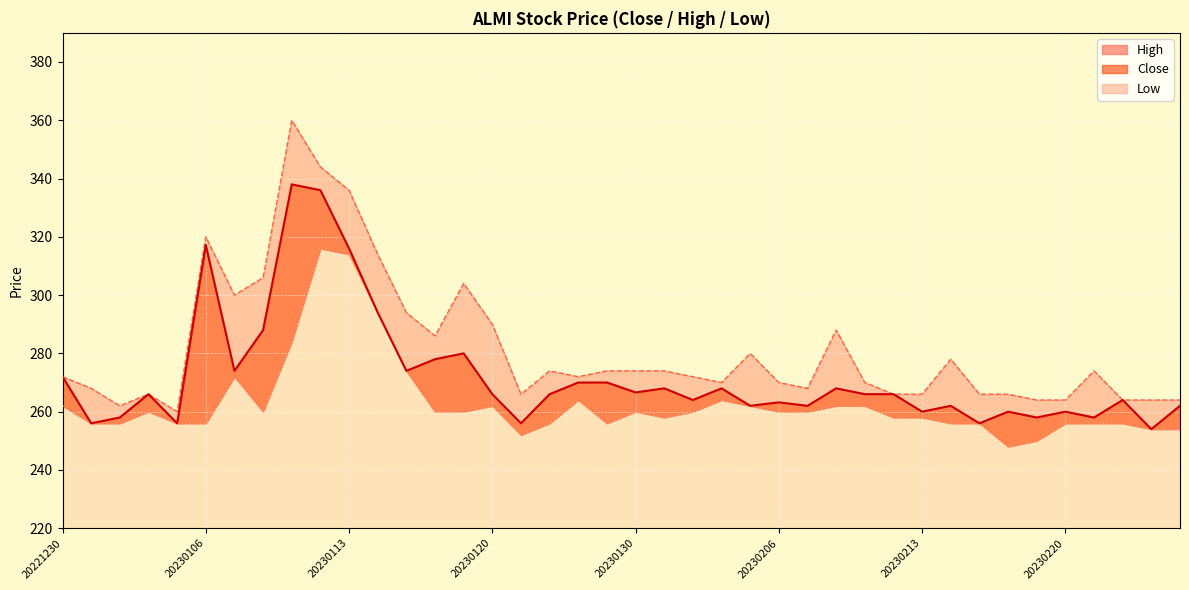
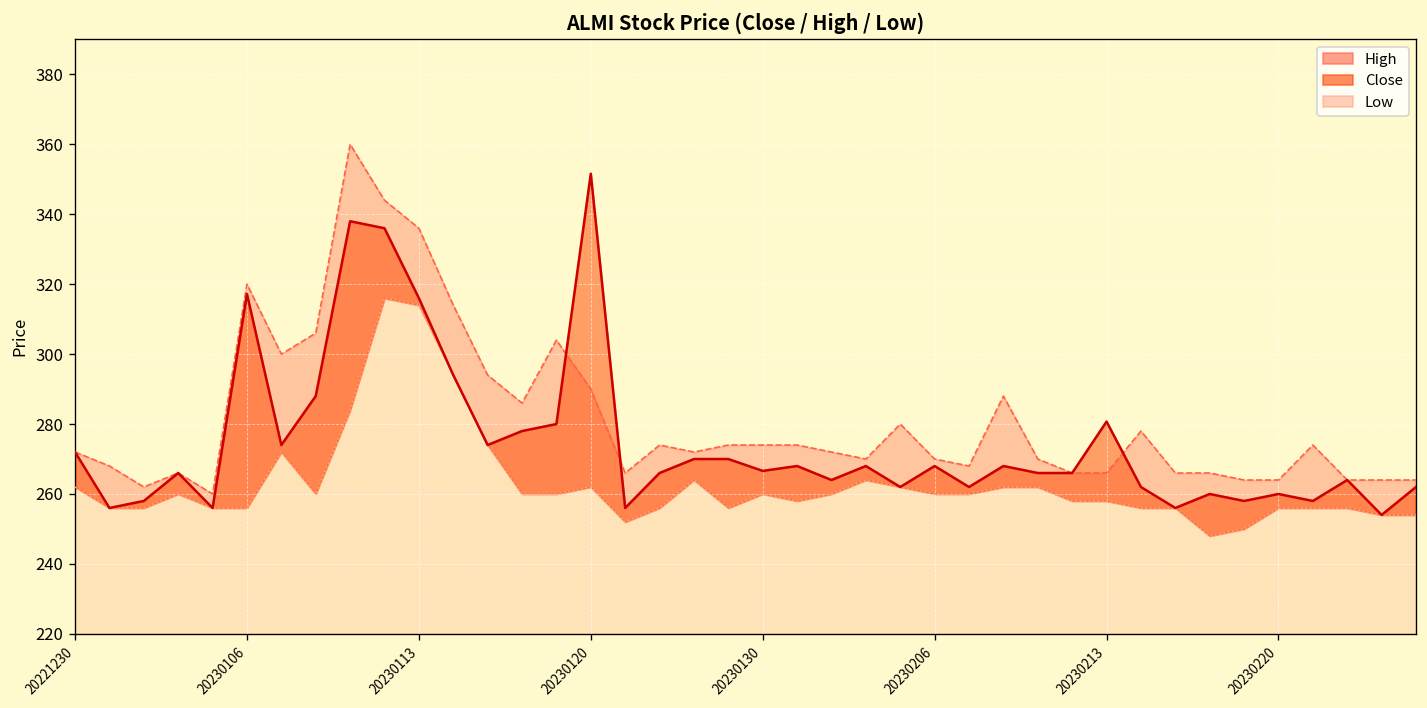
  {
    "Close": {
      "20230106": 317,
      "20230113": 316,
-     "20230120": 266,
+     "20230120": 352,
      "20230130": 267,
-     "20230206": 263,
-     "20230213": 260,
+     "20230206": 268,
+     "20230213": 281,
      "20230220": 260
    }
  }
